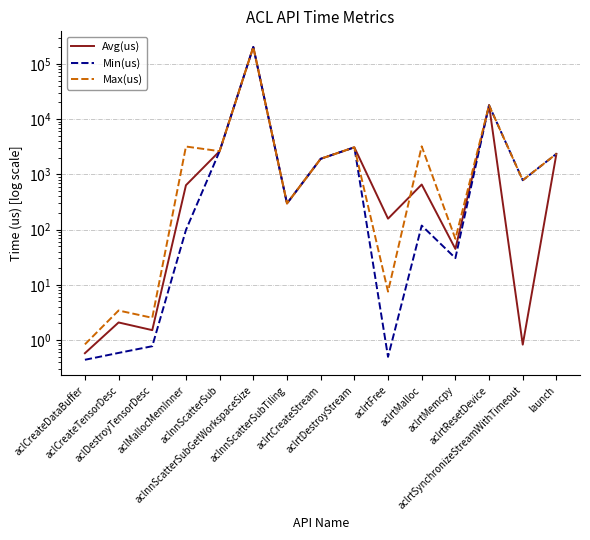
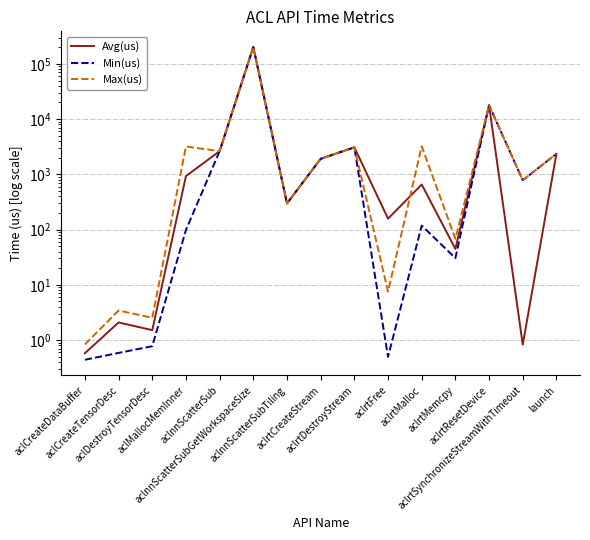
  {
    "Avg(us)": {
      "aclCreateDataBuffer": 0.6,
      "aclCreateTensorDesc": 2,
      "aclDestroyTensorDesc": 1.5,
-     "aclMallocMemInner": 600,
+     "aclMallocMemInner": 900,
      "aclrtFree": 160,
      "aclrtMalloc": 700,
      "aclrtMemcpy": 40,
      "aclrtSynchronizeStreamWithTimeout": 0.8
    },
    "Min(us)": {
      "aclCreateDataBuffer": 0.4,
      "aclCreateTensorDesc": 0.6,
      "aclDestroyTensorDesc": 0.8,
      "aclMallocMemInner": 100,
      "aclrtFree": 0.5,
      "aclrtMalloc": 120,
      "aclrtMemcpy": 30
    },
    "Max(us)": {
      "aclCreateDataBuffer": 0.8,
      "aclCreateTensorDesc": 3,
      "aclDestroyTensorDesc": 3,
      "aclMallocMemInner": 3000,
      "aclrtFree": 8,
      "aclrtMalloc": 3000,
      "aclrtMemcpy": 70
    }
  }
